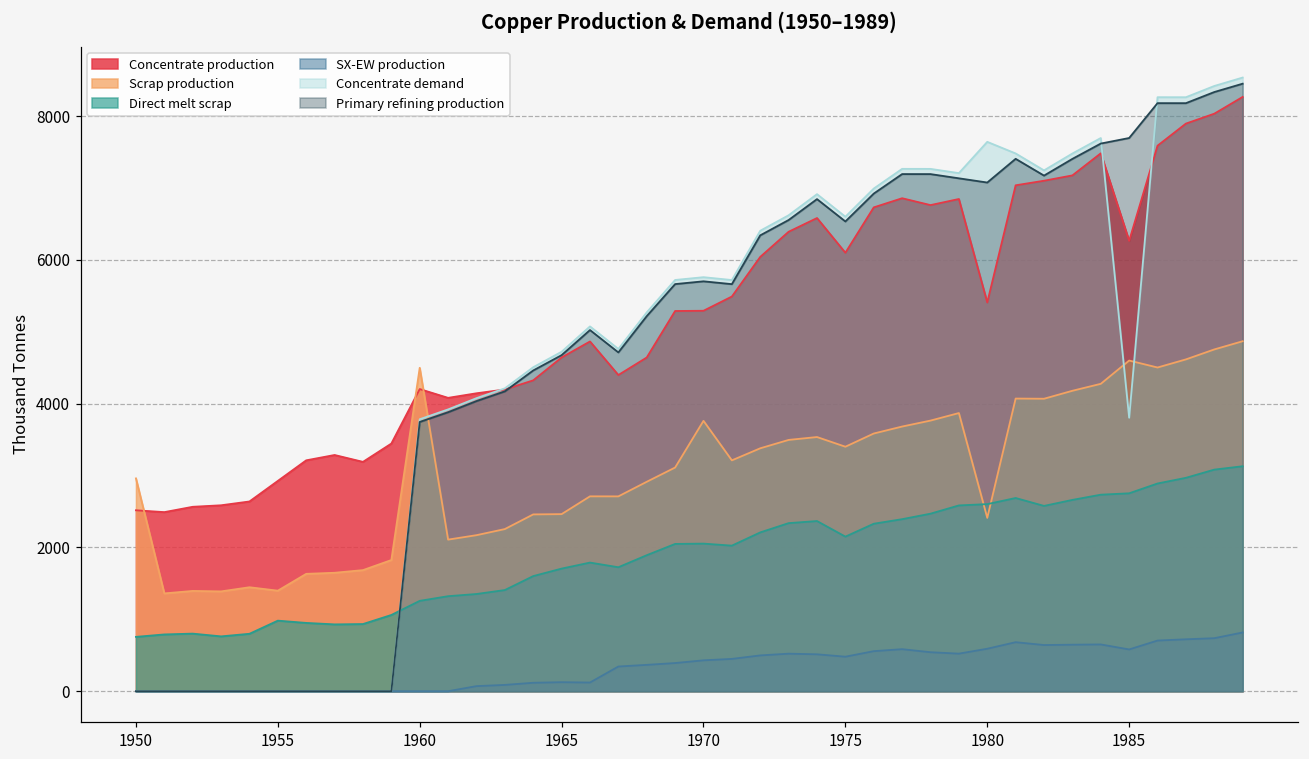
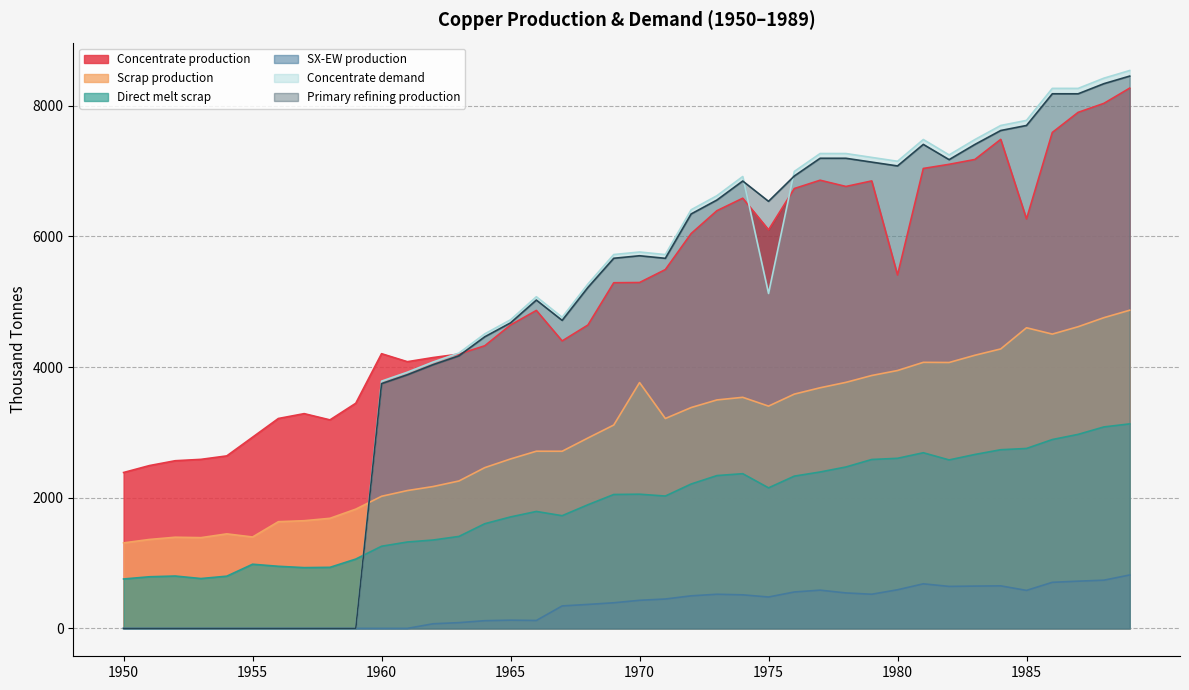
  {
    "Concentrate production": {
-     "1950": 2500,
+     "1950": 2400,
      "1955": 2900,
      "1960": 4200,
      "1970": 5300,
      "1975": 6100,
      "1980": 5400,
      "1985": 6300
    },
    "Scrap production": {
-     "1950": 3000,
+     "1950": 1300,
      "1955": 1400,
-     "1960": 4500,
-     "1965": 2500,
+     "1960": 2000,
+     "1965": 2600,
      "1970": 3800,
      "1975": 3400,
-     "1980": 2400,
+     "1980": 3900,
      "1985": 4600
    },
    "Concentrate demand": {
      "1965": 4700,
      "1970": 5800,
-     "1975": 6600,
-     "1980": 7600,
-     "1985": 3800
+     "1975": 5100,
+     "1980": 7100,
+     "1985": 7800
    }
  }
